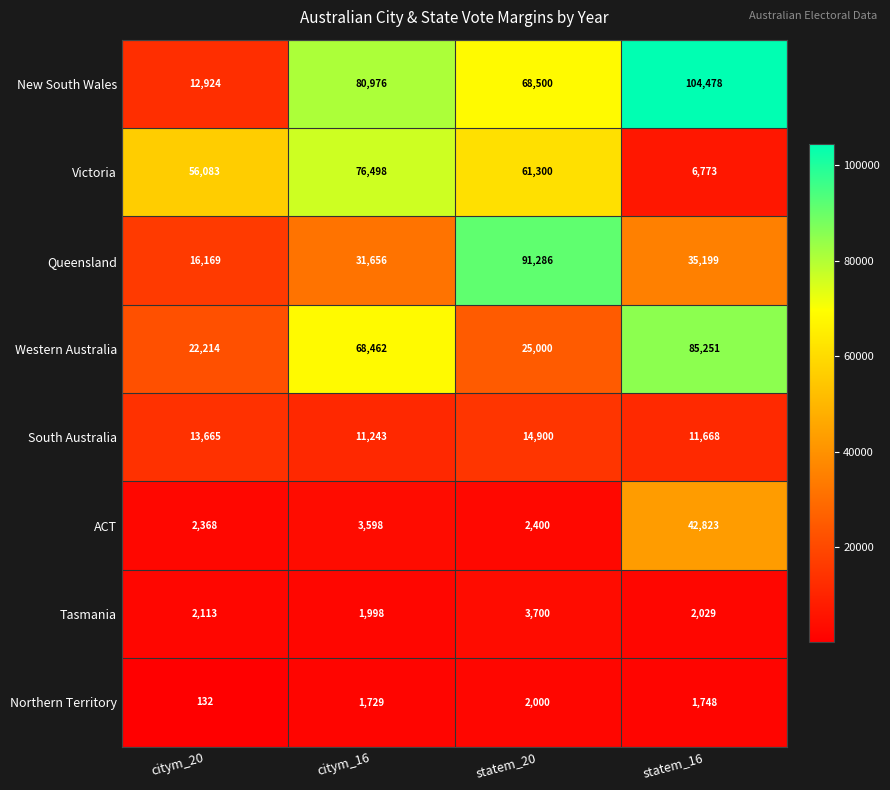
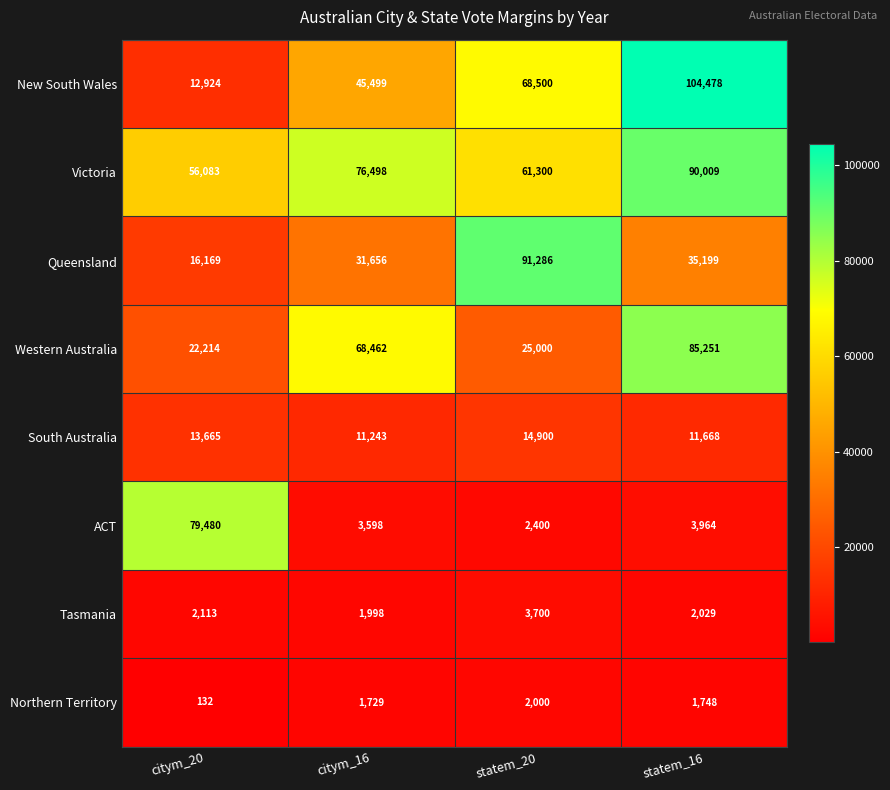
  {
    "New South Wales": {
      "citym_20": "12,924",
-     "citym_16": "80,976",
+     "citym_16": "45,499",
      "statem_20": "68,500",
      "statem_16": "104,478"
    },
    "Victoria": {
      "citym_20": "56,083",
      "citym_16": "76,498",
      "statem_20": "61,300",
-     "statem_16": "6,773"
+     "statem_16": "90,009"
    },
    "Queensland": {
      "citym_20": "16,169",
      "citym_16": "31,656",
      "statem_20": "91,286",
      "statem_16": "35,199"
    },
    "Western Australia": {
      "citym_20": "22,214",
      "citym_16": "68,462",
      "statem_20": "25,000",
      "statem_16": "85,251"
    },
    "South Australia": {
      "citym_20": "13,665",
      "citym_16": "11,243",
      "statem_20": "14,900",
      "statem_16": "11,668"
    },
    "ACT": {
-     "citym_20": "2,368",
+     "citym_20": "79,480",
      "citym_16": "3,598",
      "statem_20": "2,400",
-     "statem_16": "42,823"
+     "statem_16": "3,964"
    },
    "Tasmania": {
      "citym_20": "2,113",
      "citym_16": "1,998",
      "statem_20": "3,700",
      "statem_16": "2,029"
    },
    "Northern Territory": {
      "citym_20": "132",
      "citym_16": "1,729",
      "statem_20": "2,000",
      "statem_16": "1,748"
    }
  }
